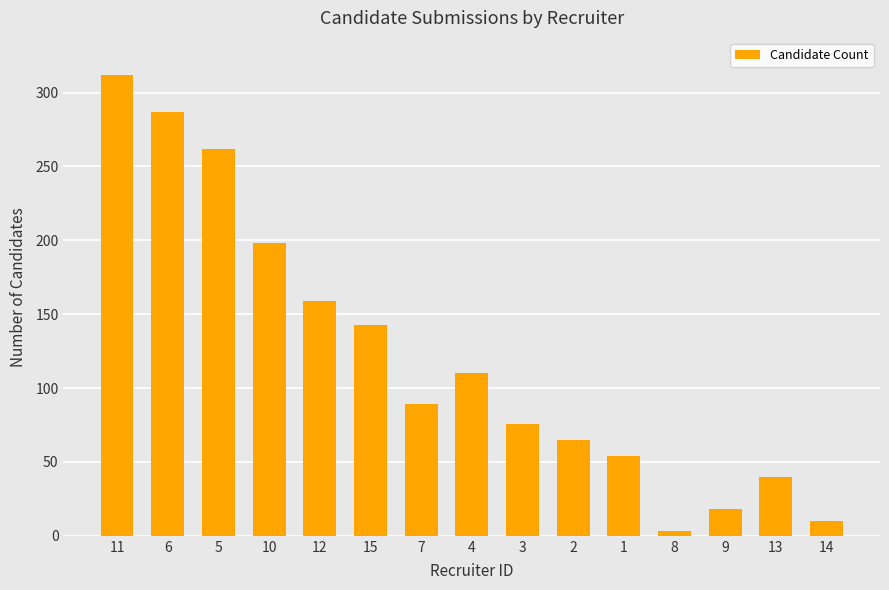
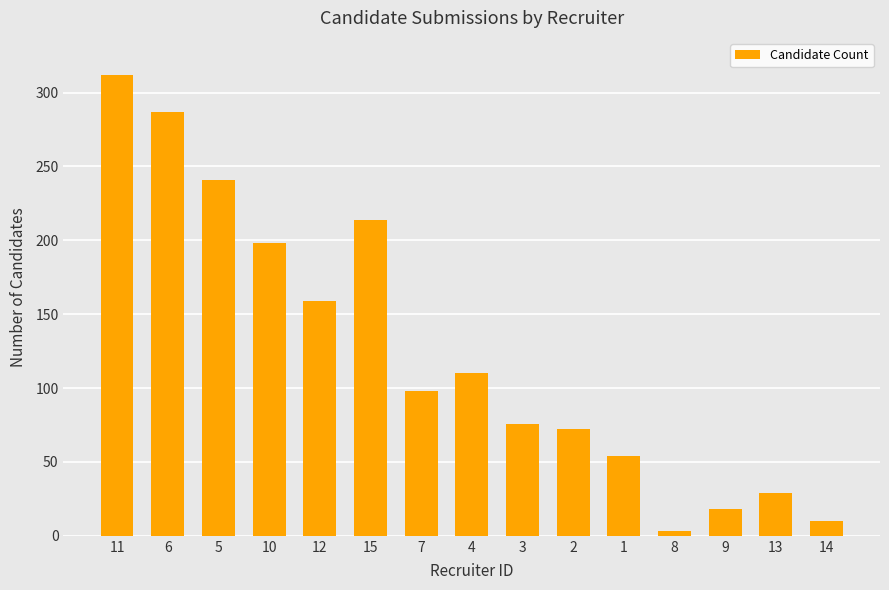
  {
    "11": 312,
    "6": 287,
-   "5": 262,
+   "5": 241,
    "10": 198,
    "12": 159,
-   "15": 143,
-   "7": 89,
+   "15": 214,
+   "7": 98,
    "4": 110,
    "3": 76,
-   "2": 65,
+   "2": 72,
    "1": 54,
    "8": 3,
    "9": 18,
-   "13": 40,
+   "13": 29,
    "14": 10
  }
